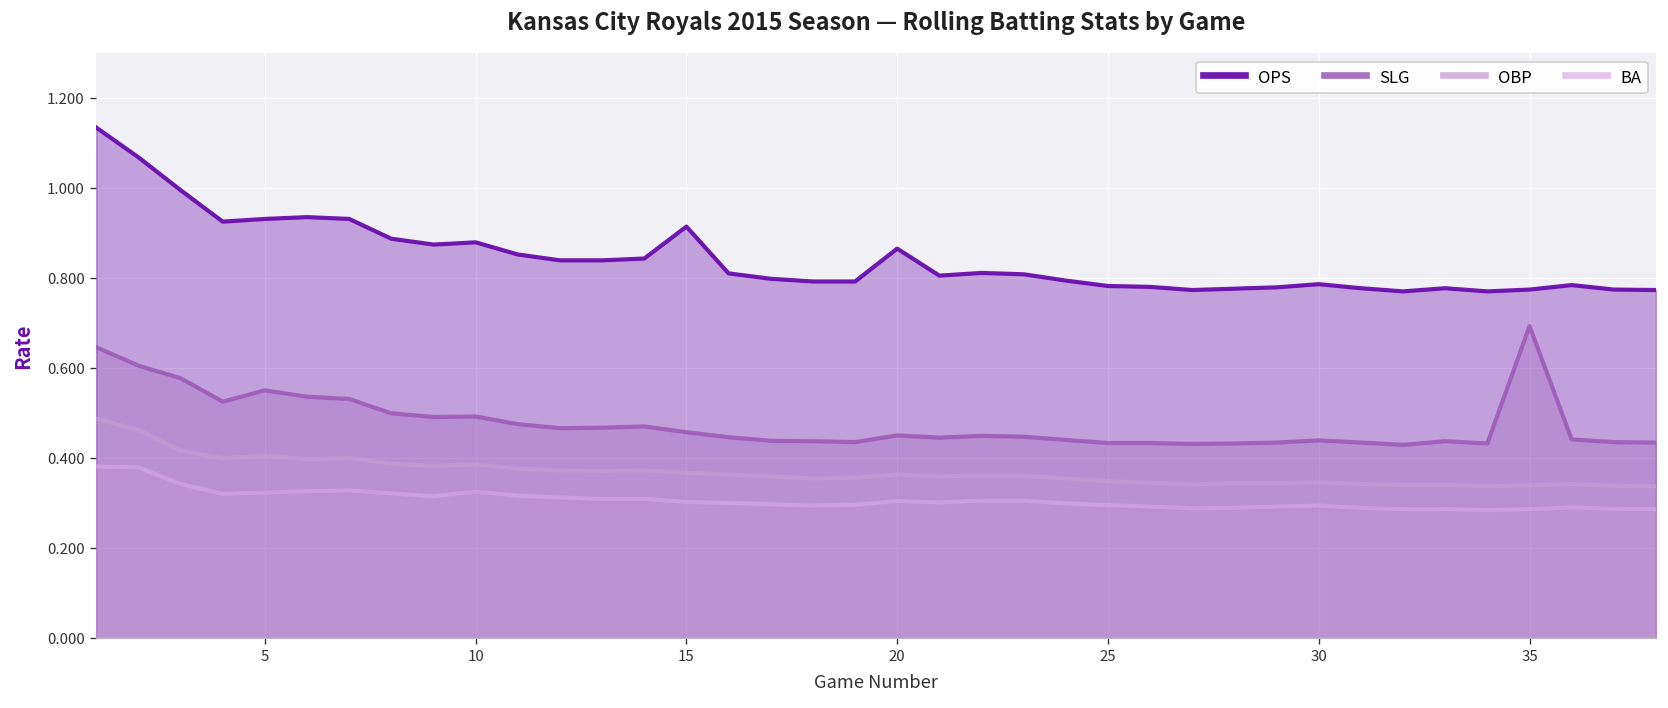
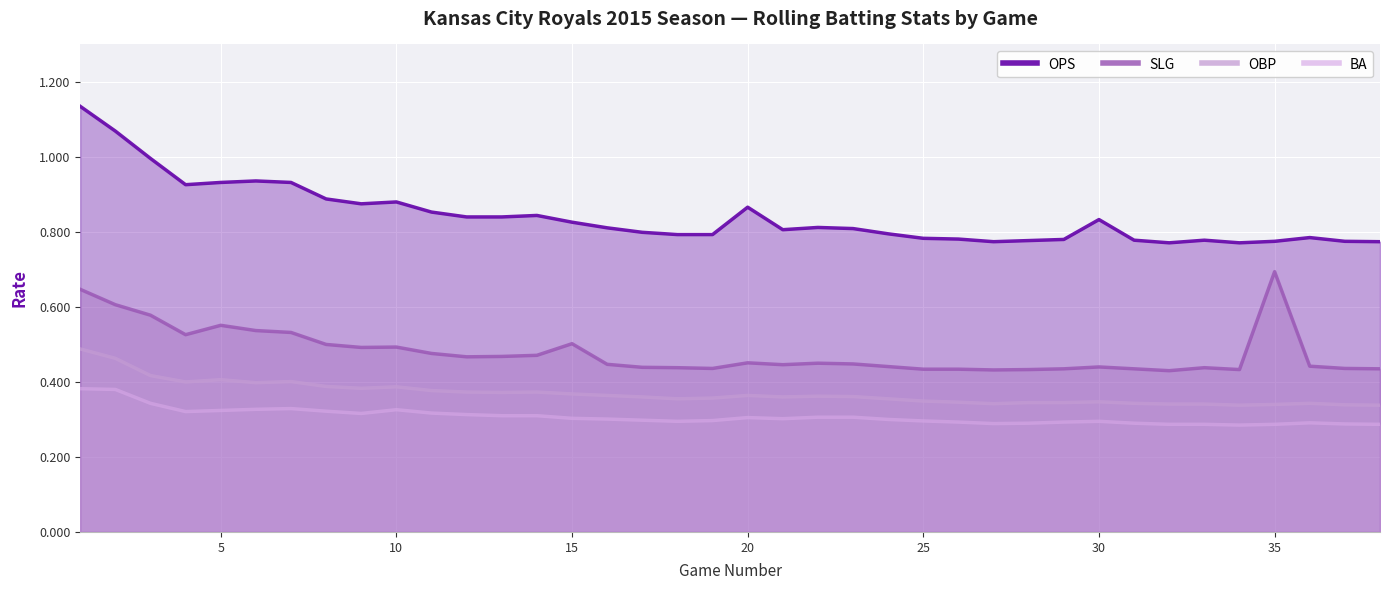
  {
    "OPS": {
      "5": 0.93,
      "10": 0.88,
-     "15": 0.92,
+     "15": 0.83,
      "20": 0.87,
      "25": 0.78,
-     "30": 0.79,
+     "30": 0.83,
      "35": 0.78
    },
    "SLG": {
      "5": 0.55,
      "10": 0.49,
-     "15": 0.46,
+     "15": 0.50,
      "20": 0.45,
      "25": 0.43,
      "30": 0.44,
      "35": 0.69
    }
  }
